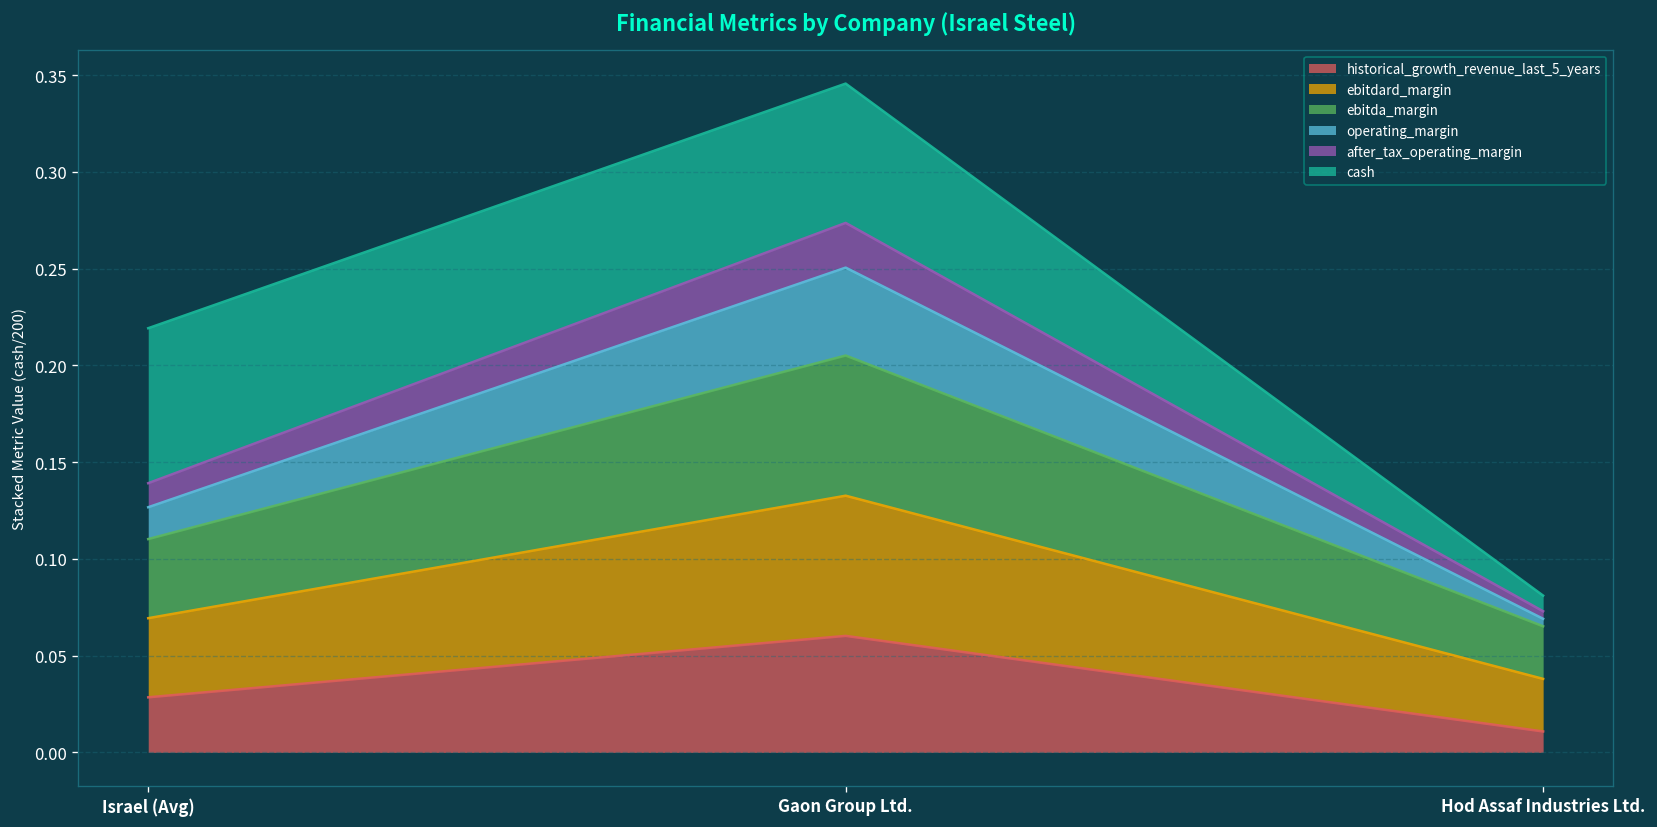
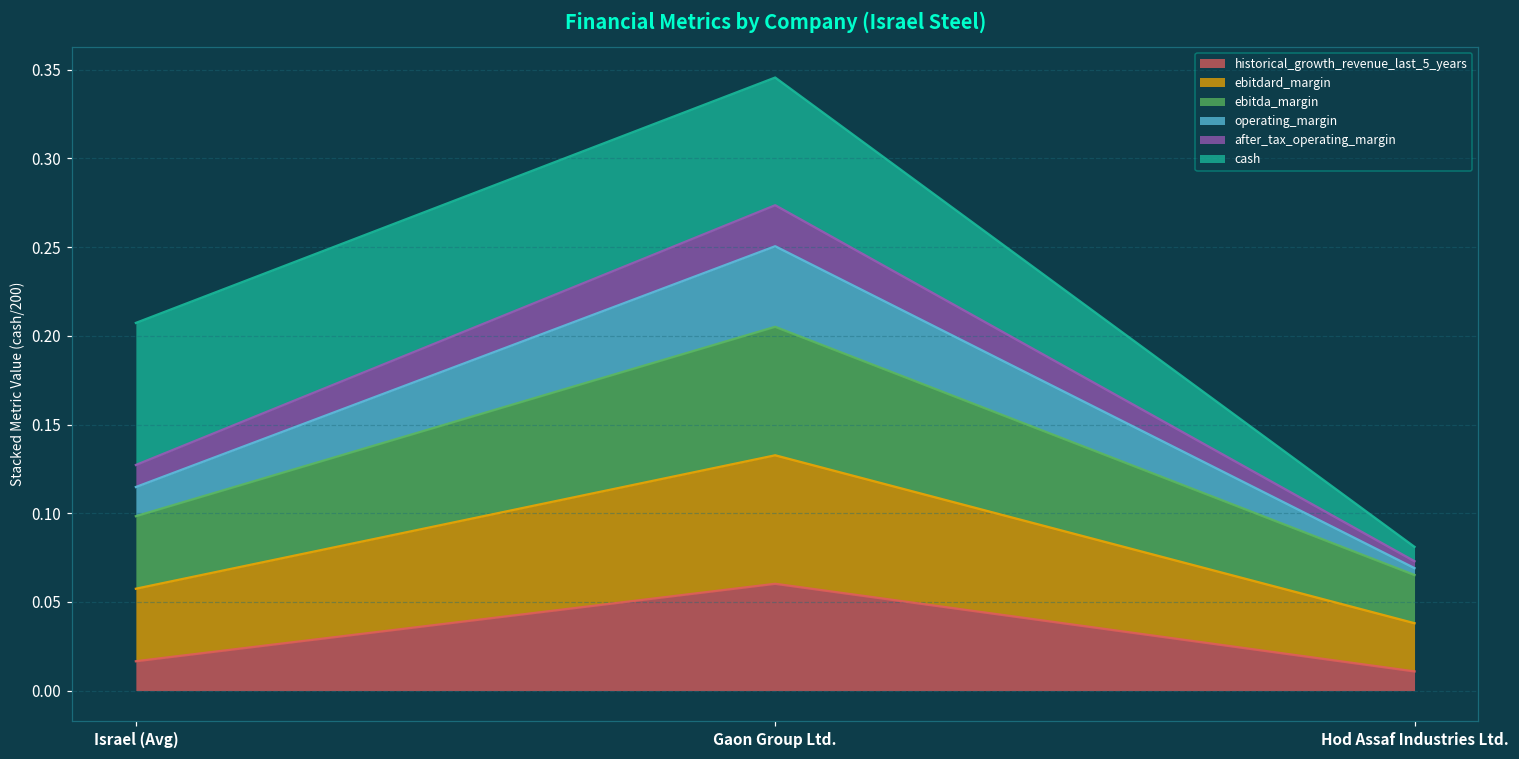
  {
    "historical_growth_revenue_last_5_years": {
-     "Israel (Avg)": 0.028,
+     "Israel (Avg)": 0.017,
      "Gaon Group Ltd.": 0.060,
      "Hod Assaf Industries Ltd.": 0.011
    },
    "ebitdard_margin": {
      "Israel (Avg)": 0.041,
      "Gaon Group Ltd.": 0.072,
      "Hod Assaf Industries Ltd.": 0.027
    },
    "ebitda_margin": {
      "Israel (Avg)": 0.041,
      "Gaon Group Ltd.": 0.072,
      "Hod Assaf Industries Ltd.": 0.027
    },
    "operating_margin": {
      "Israel (Avg)": 0.016,
      "Gaon Group Ltd.": 0.045,
      "Hod Assaf Industries Ltd.": 0.004
    },
    "after_tax_operating_margin": {
      "Israel (Avg)": 0.012,
      "Gaon Group Ltd.": 0.023,
      "Hod Assaf Industries Ltd.": 0.004
    },
    "cash": {
      "Israel (Avg)": 0.080,
      "Gaon Group Ltd.": 0.072,
      "Hod Assaf Industries Ltd.": 0.008
    }
  }
